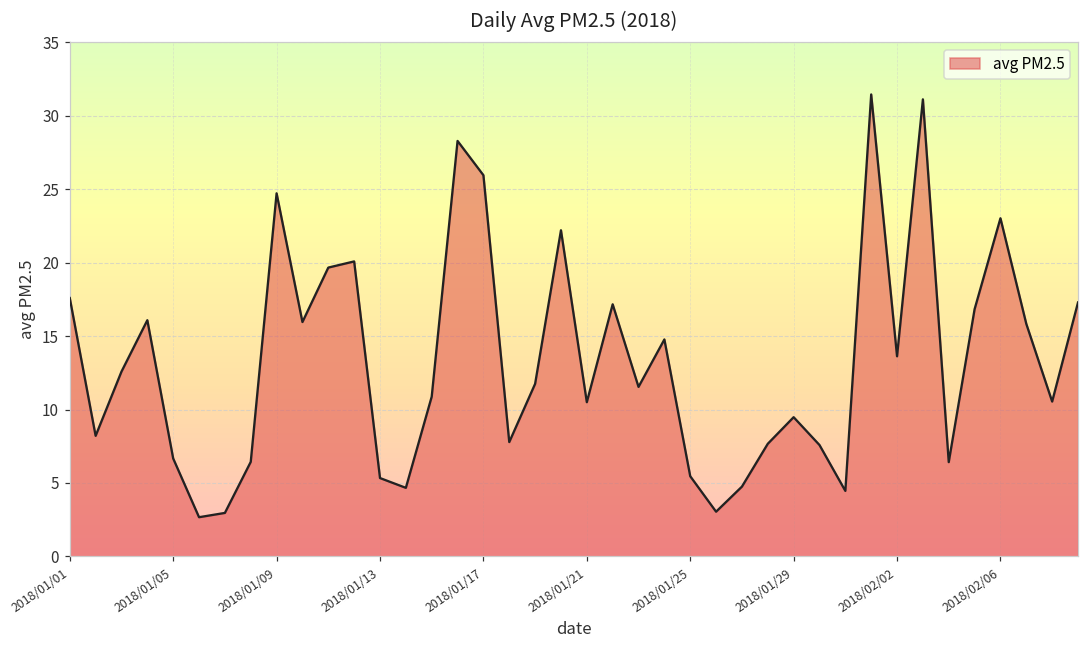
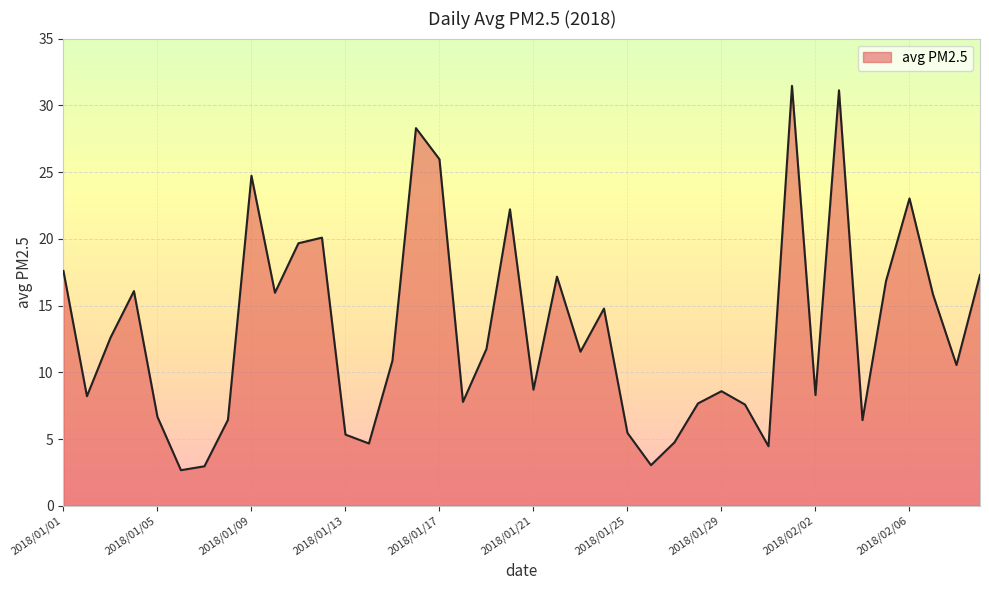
  {
    "2018/01/01": 17.6,
    "2018/01/05": 6.7,
    "2018/01/09": 24.7,
    "2018/01/13": 5.3,
    "2018/01/17": 26.0,
-   "2018/01/21": 10.5,
+   "2018/01/21": 8.7,
    "2018/01/25": 5.5,
-   "2018/01/29": 9.5,
-   "2018/02/02": 13.6,
+   "2018/01/29": 8.6,
+   "2018/02/02": 8.3,
    "2018/02/06": 23.0
  }
